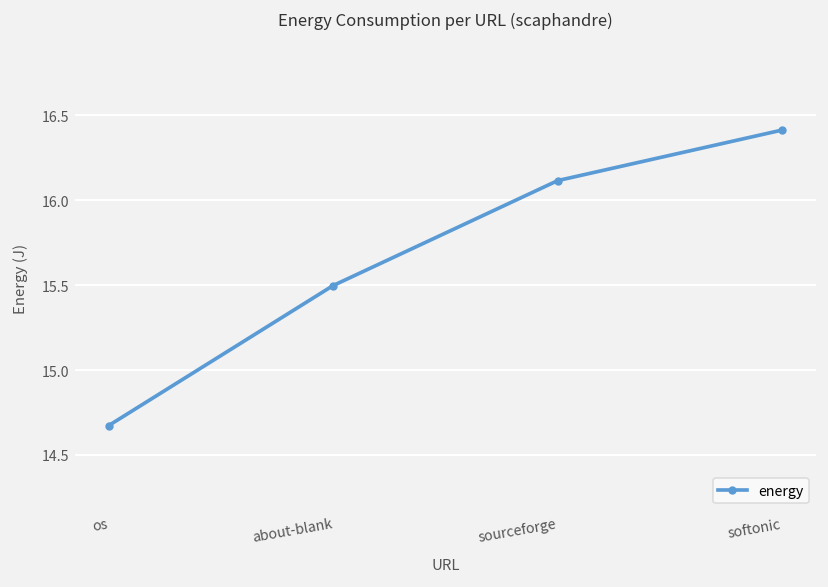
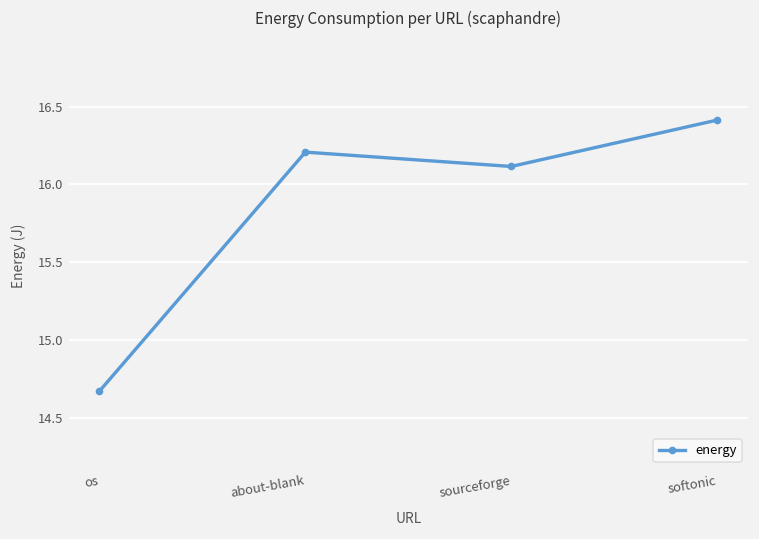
  {
    "os": 14.67,
-   "about-blank": 15.50,
+   "about-blank": 16.21,
    "sourceforge": 16.12,
    "softonic": 16.41
  }
